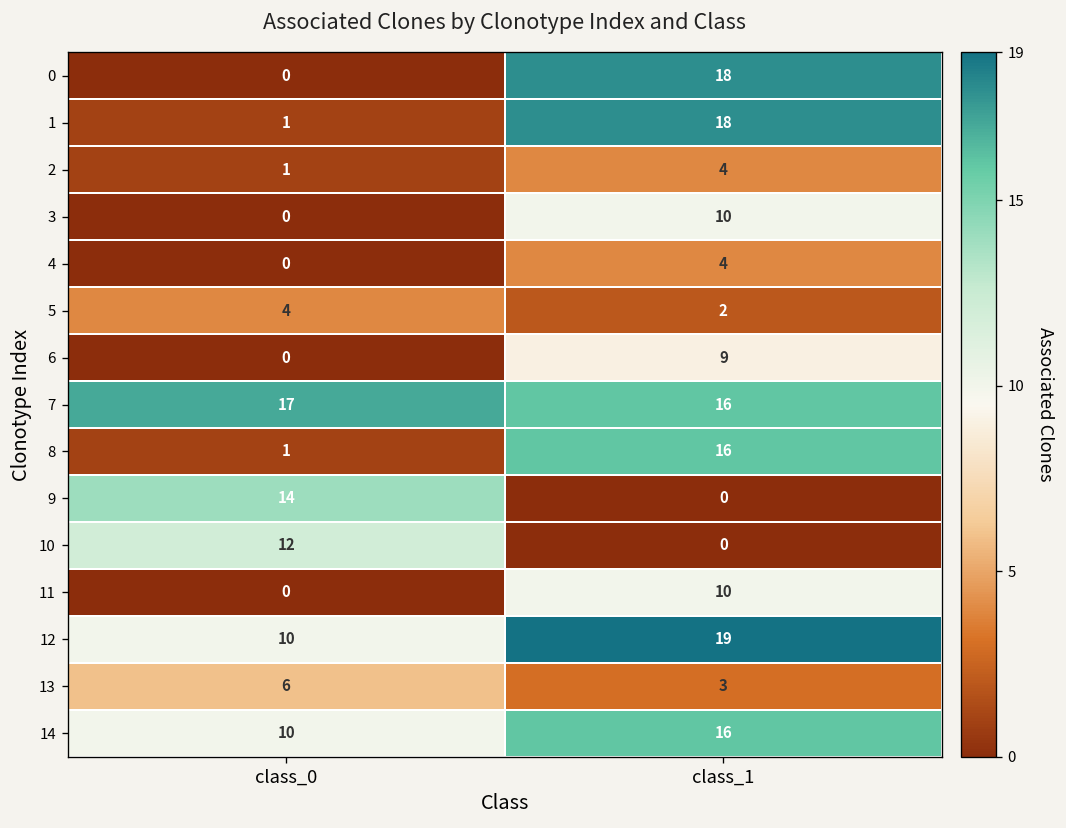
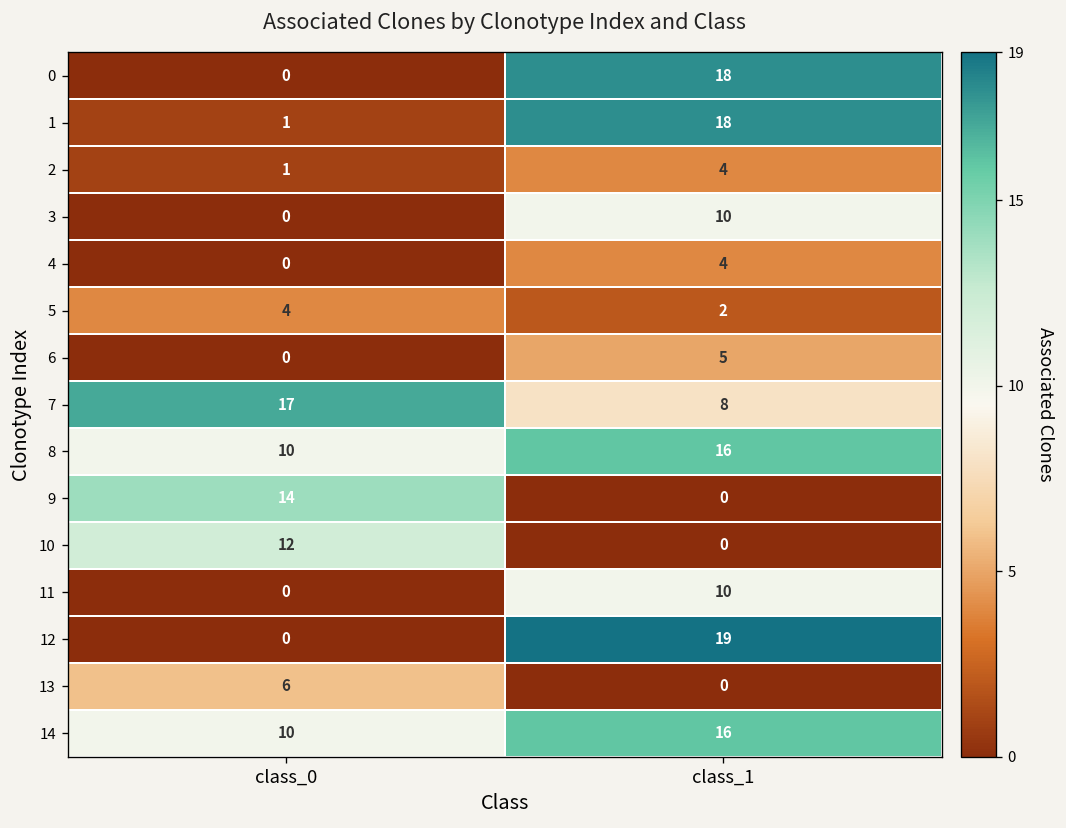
  {
    "0": {
      "class_0": 0,
      "class_1": 18
    },
    "1": {
      "class_0": 1,
      "class_1": 18
    },
    "2": {
      "class_0": 1,
      "class_1": 4
    },
    "3": {
      "class_0": 0,
      "class_1": 10
    },
    "4": {
      "class_0": 0,
      "class_1": 4
    },
    "5": {
      "class_0": 4,
      "class_1": 2
    },
    "6": {
      "class_0": 0,
-     "class_1": 9
+     "class_1": 5
    },
    "7": {
      "class_0": 17,
-     "class_1": 16
+     "class_1": 8
    },
    "8": {
-     "class_0": 1,
+     "class_0": 10,
      "class_1": 16
    },
    "9": {
      "class_0": 14,
      "class_1": 0
    },
    "10": {
      "class_0": 12,
      "class_1": 0
    },
    "11": {
      "class_0": 0,
      "class_1": 10
    },
    "12": {
-     "class_0": 10,
+     "class_0": 0,
      "class_1": 19
    },
    "13": {
      "class_0": 6,
-     "class_1": 3
+     "class_1": 0
    },
    "14": {
      "class_0": 10,
      "class_1": 16
    }
  }
